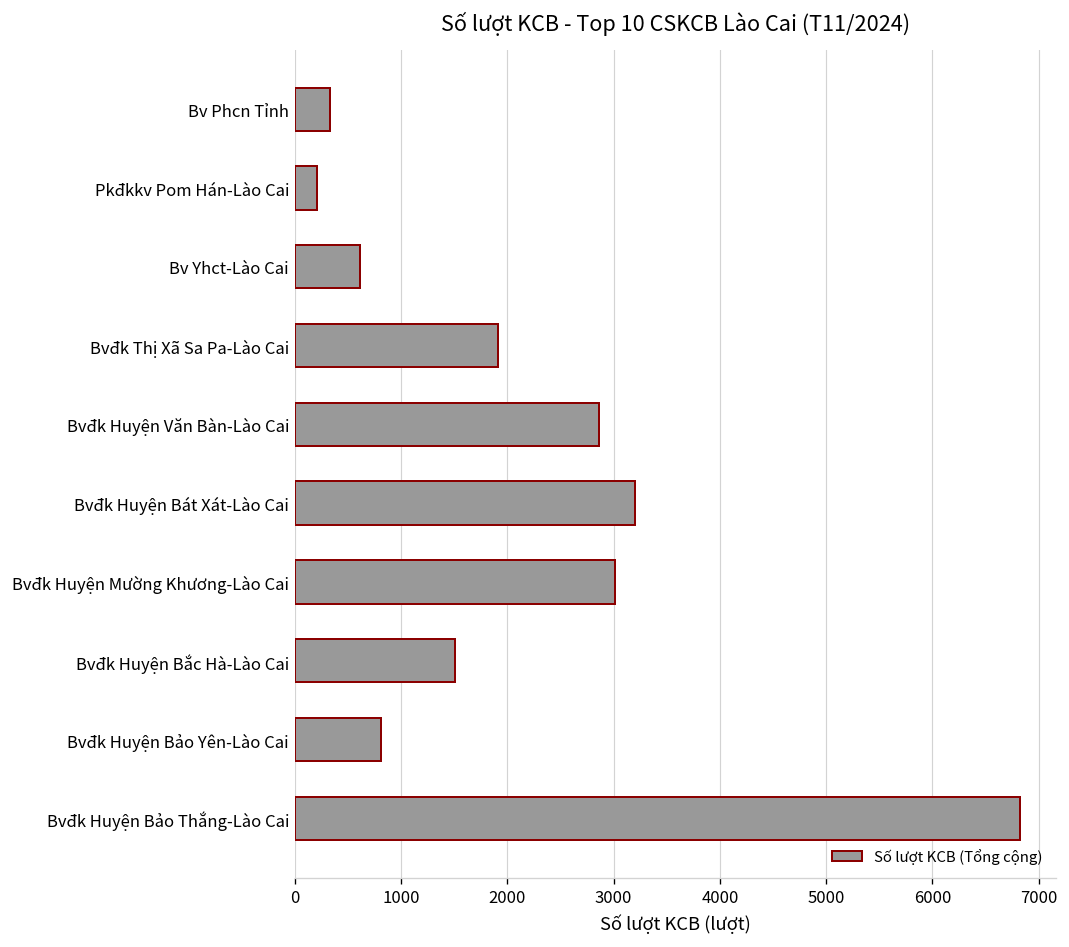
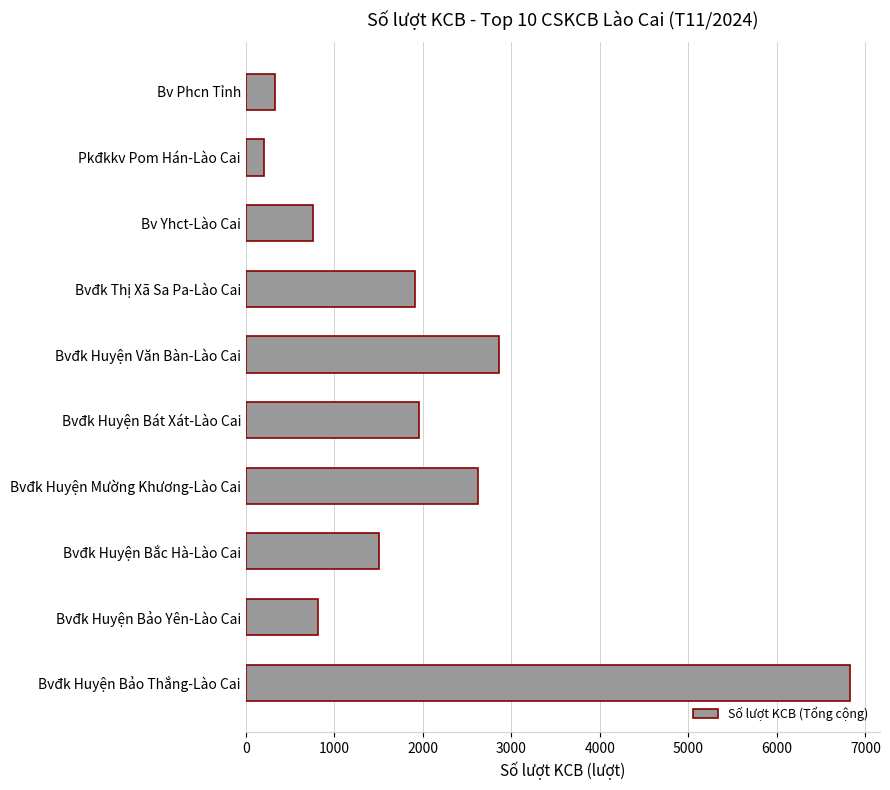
  {
    "Bv Phcn Tỉnh": 300,
    "Pkđkkv Pom Hán-Lào Cai": 200,
-   "Bv Yhct-Lào Cai": 600,
+   "Bv Yhct-Lào Cai": 800,
    "Bvđk Thị Xã Sa Pa-Lào Cai": 1900,
    "Bvđk Huyện Văn Bàn-Lào Cai": 2900,
-   "Bvđk Huyện Bát Xát-Lào Cai": 3200,
-   "Bvđk Huyện Mường Khương-Lào Cai": 3000,
+   "Bvđk Huyện Bát Xát-Lào Cai": 2000,
+   "Bvđk Huyện Mường Khương-Lào Cai": 2600,
    "Bvđk Huyện Bắc Hà-Lào Cai": 1500,
    "Bvđk Huyện Bảo Yên-Lào Cai": 800,
    "Bvđk Huyện Bảo Thắng-Lào Cai": 6800
  }
